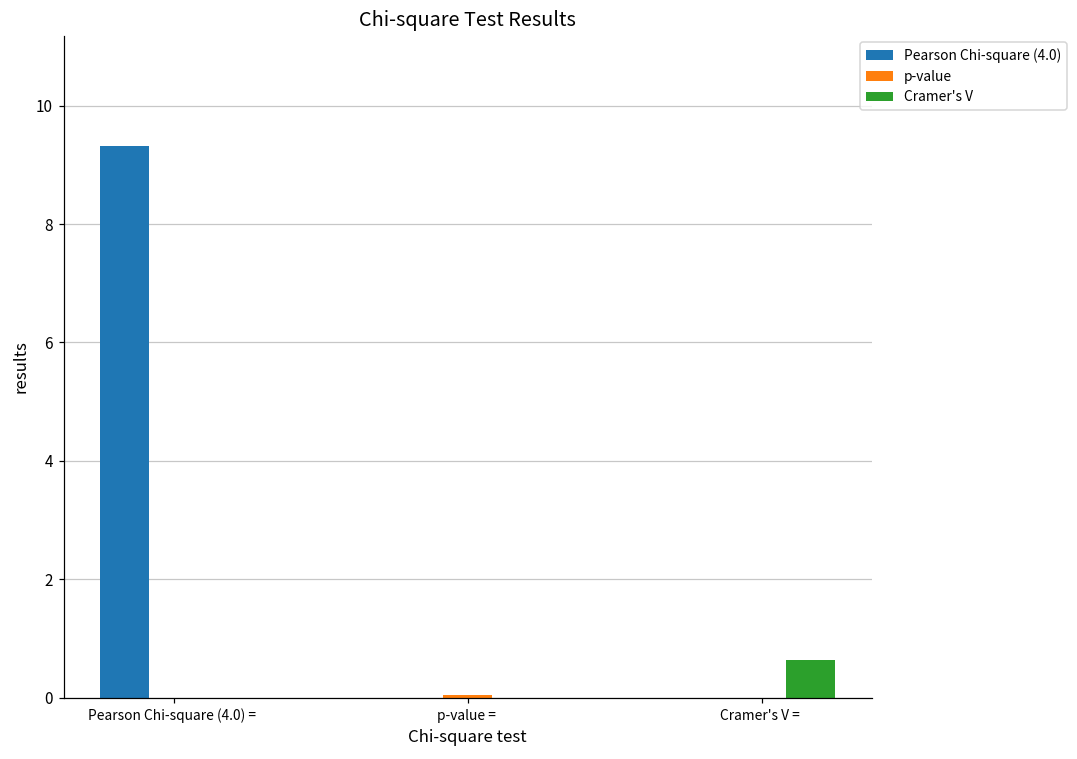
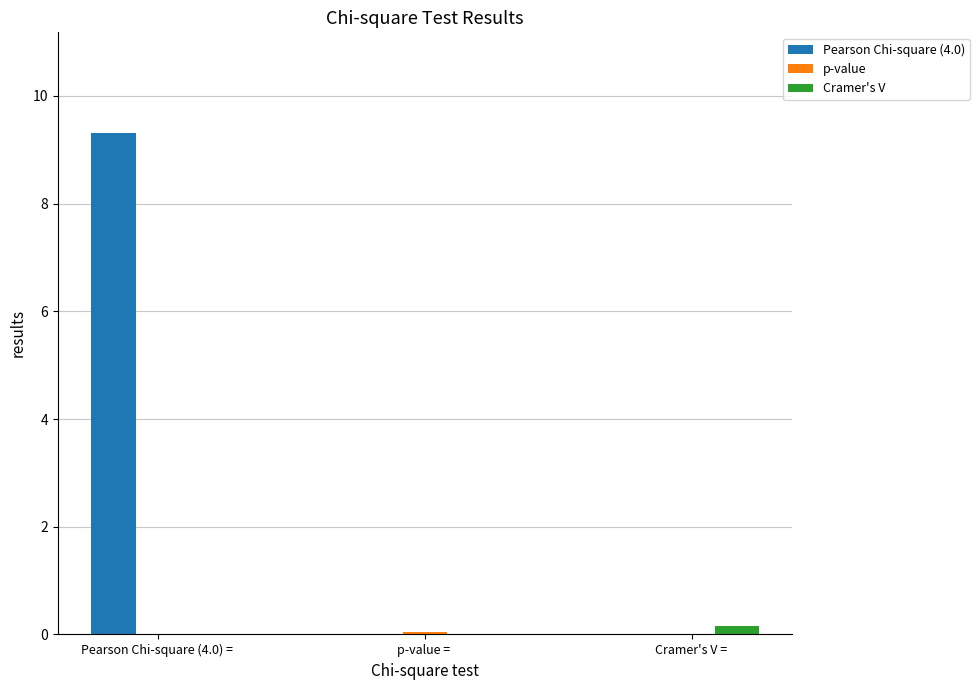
  {
    "Pearson Chi-square (4.0)": {
      "Pearson Chi-square (4.0) =": 9.3,
      "p-value =": 0.0,
      "Cramer's V =": 0.0
    },
    "p-value": {
      "Pearson Chi-square (4.0) =": 0.0,
      "p-value =": 0.1,
      "Cramer's V =": 0.0
    },
    "Cramer's V": {
      "Pearson Chi-square (4.0) =": 0.0,
      "p-value =": 0.0,
-     "Cramer's V =": 0.6
+     "Cramer's V =": 0.2
    }
  }
